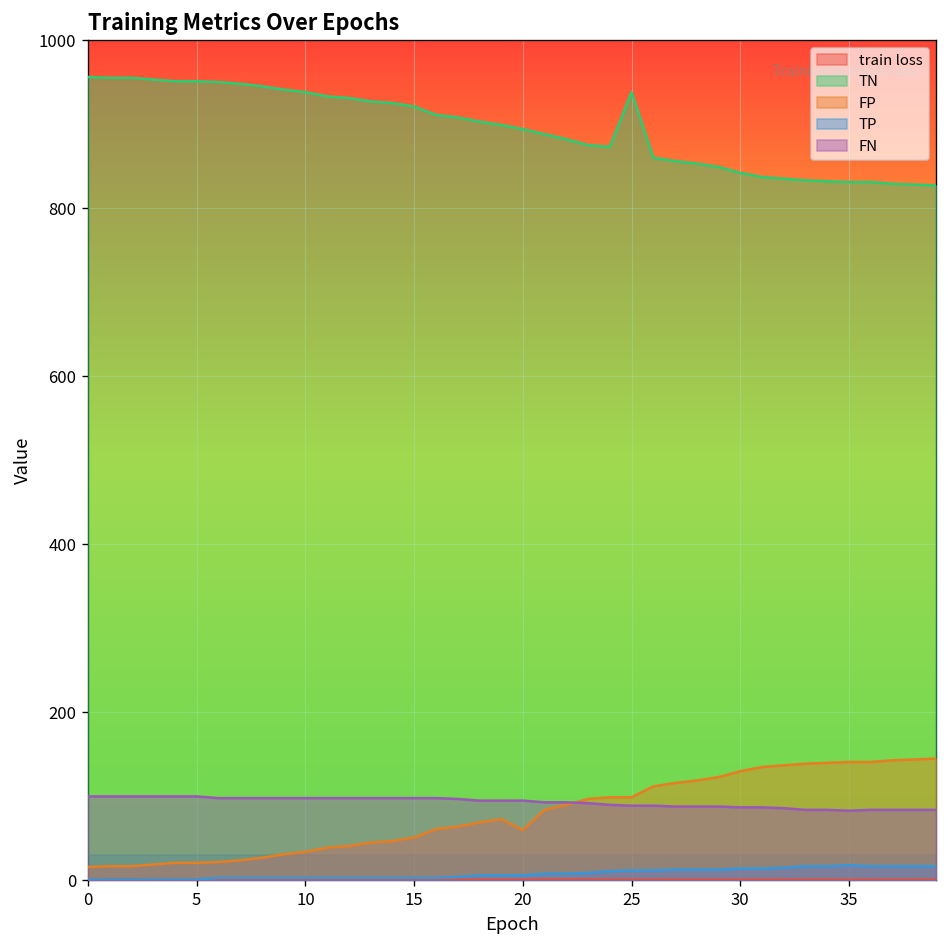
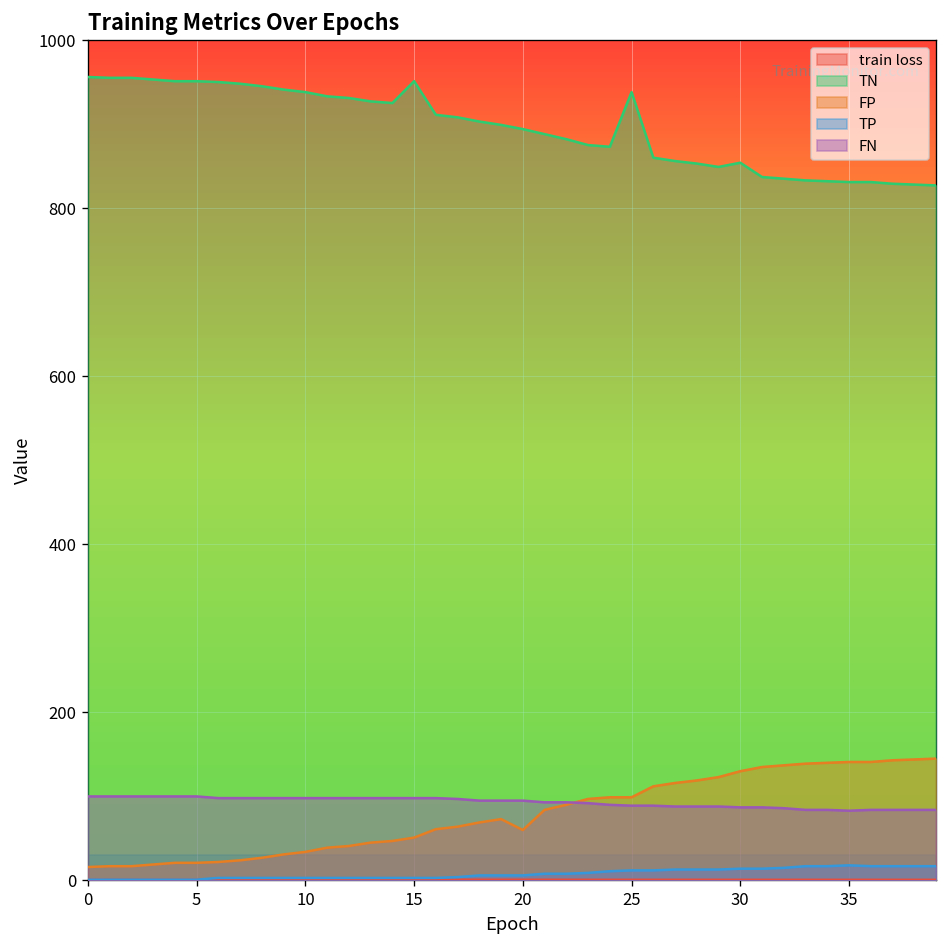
  {
    "TN": {
      "0": 960,
      "5": 950,
      "10": 940,
-     "15": 920,
+     "15": 950,
      "20": 890,
      "25": 940,
-     "30": 840,
+     "30": 850,
      "35": 830
    },
    "FN": {
      "0": 100,
      "5": 100,
      "10": 100,
      "15": 100,
      "20": 100,
      "25": 90,
      "30": 90,
      "35": 80
    }
  }
